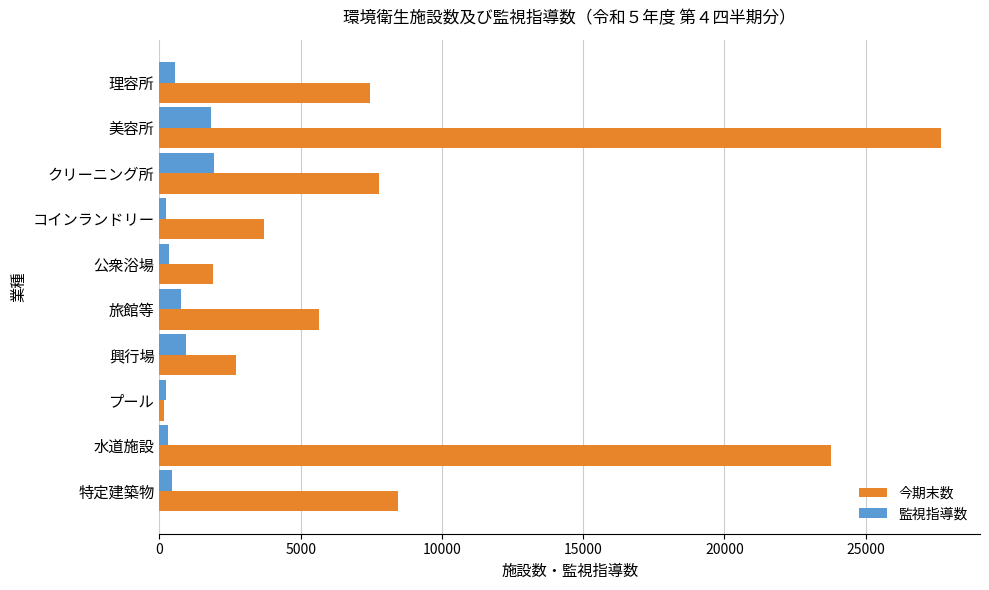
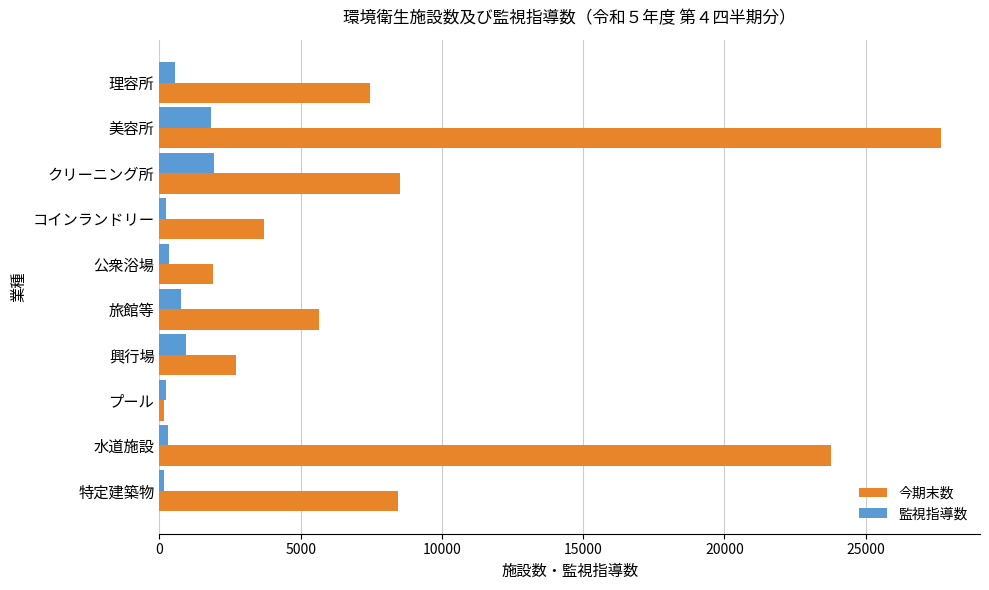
  {
    "今期末数": {
      "理容所": 7400,
      "美容所": 27700,
-     "クリーニング所": 7800,
+     "クリーニング所": 8500,
      "コインランドリー": 3700,
      "公衆浴場": 1900,
      "旅館等": 5600,
      "興行場": 2700,
      "プール": 200,
      "水道施設": 23800,
      "特定建築物": 8500
    },
    "監視指導数": {
      "理容所": 500,
      "美容所": 1800,
      "クリーニング所": 1900,
      "コインランドリー": 200,
      "公衆浴場": 300,
      "旅館等": 800,
      "興行場": 900,
      "プール": 200,
      "水道施設": 300,
-     "特定建築物": 500
+     "特定建築物": 200
    }
  }
